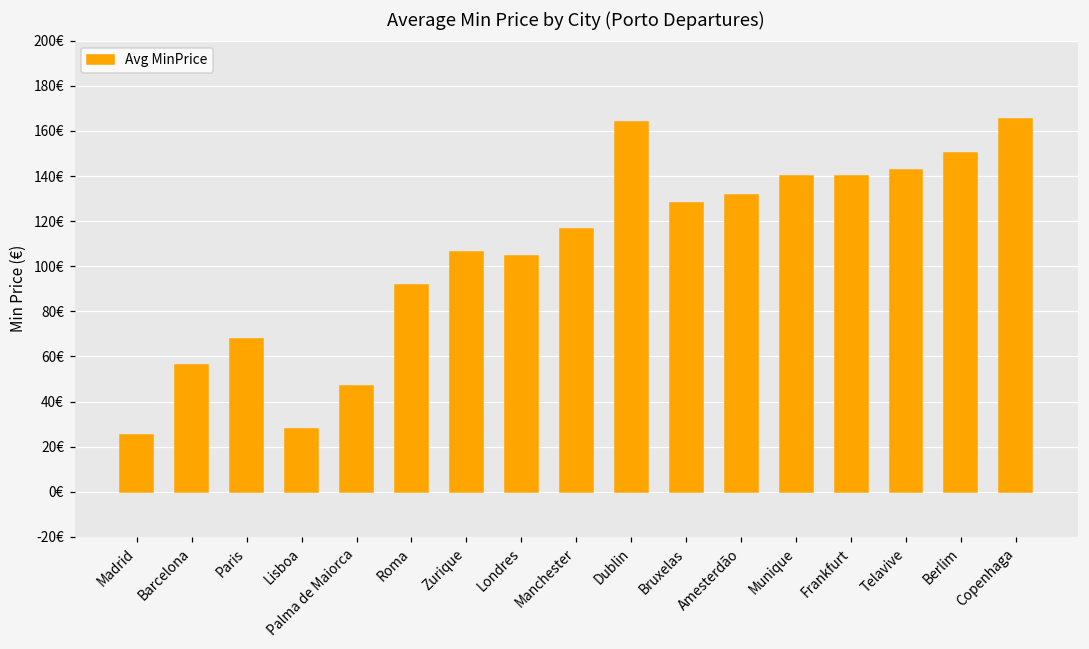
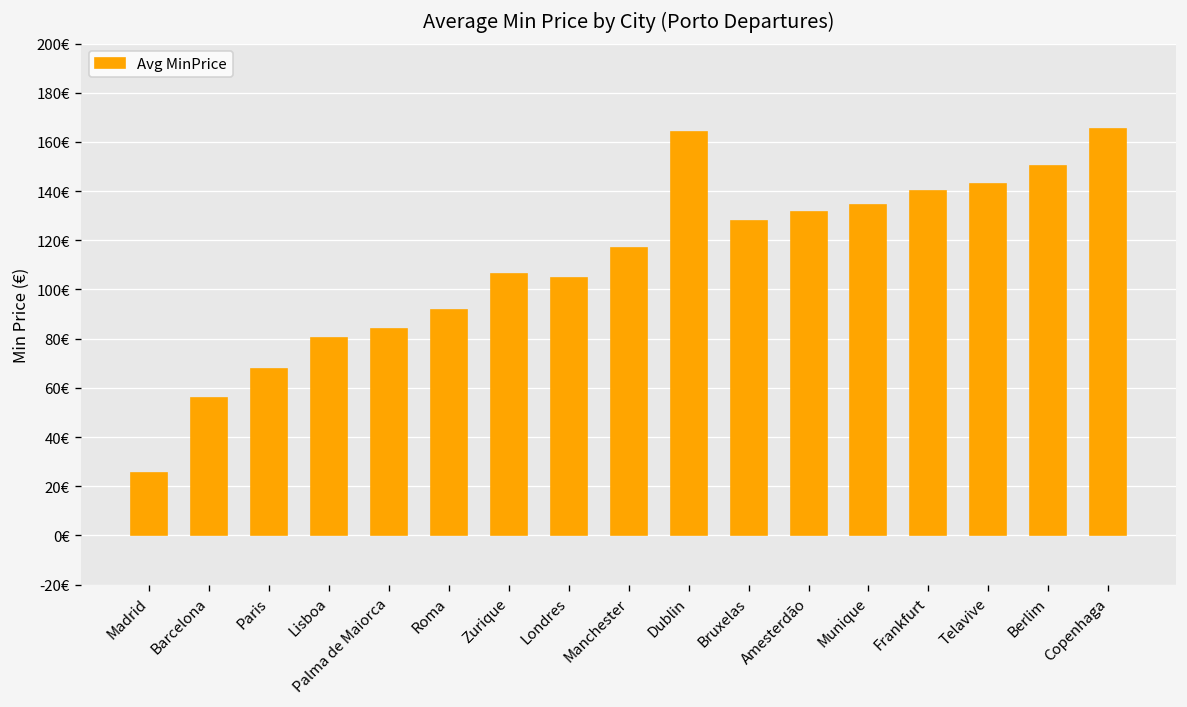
  {
    "Madrid": "25€",
    "Barcelona": "56€",
    "Paris": "68€",
-   "Lisboa": "28€",
-   "Palma de Maiorca": "47€",
+   "Lisboa": "80€",
+   "Palma de Maiorca": "84€",
    "Roma": "92€",
    "Zurique": "106€",
    "Londres": "105€",
    "Manchester": "117€",
    "Dublin": "164€",
    "Bruxelas": "128€",
    "Amesterdão": "132€",
-   "Munique": "140€",
+   "Munique": "134€",
    "Frankfurt": "140€",
    "Telavive": "143€",
    "Berlim": "150€",
    "Copenhaga": "165€"
  }
